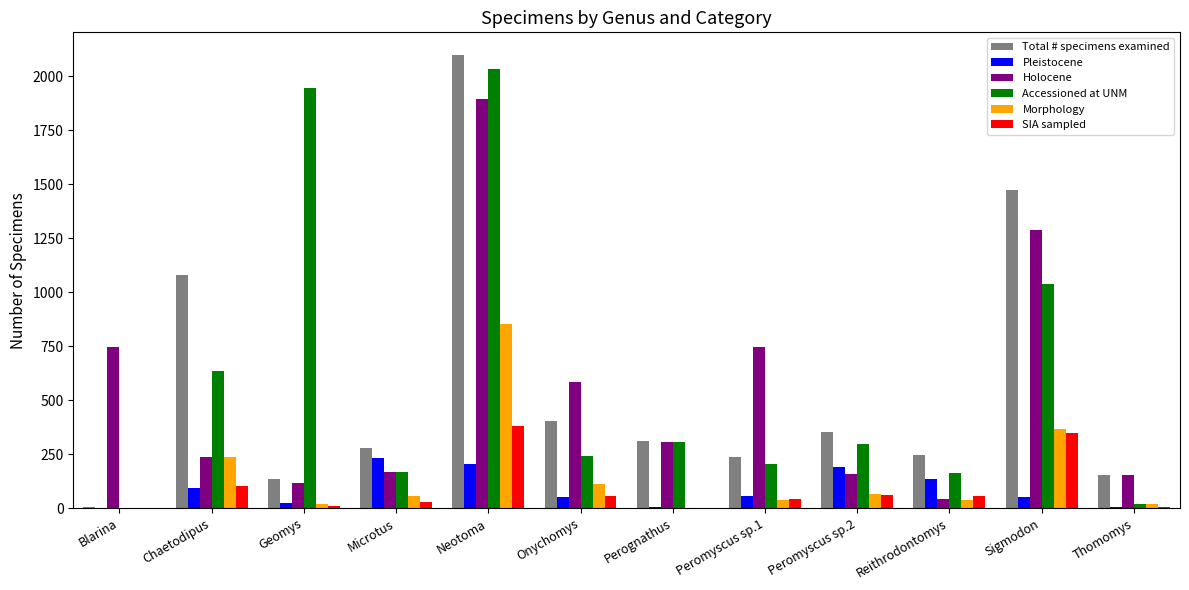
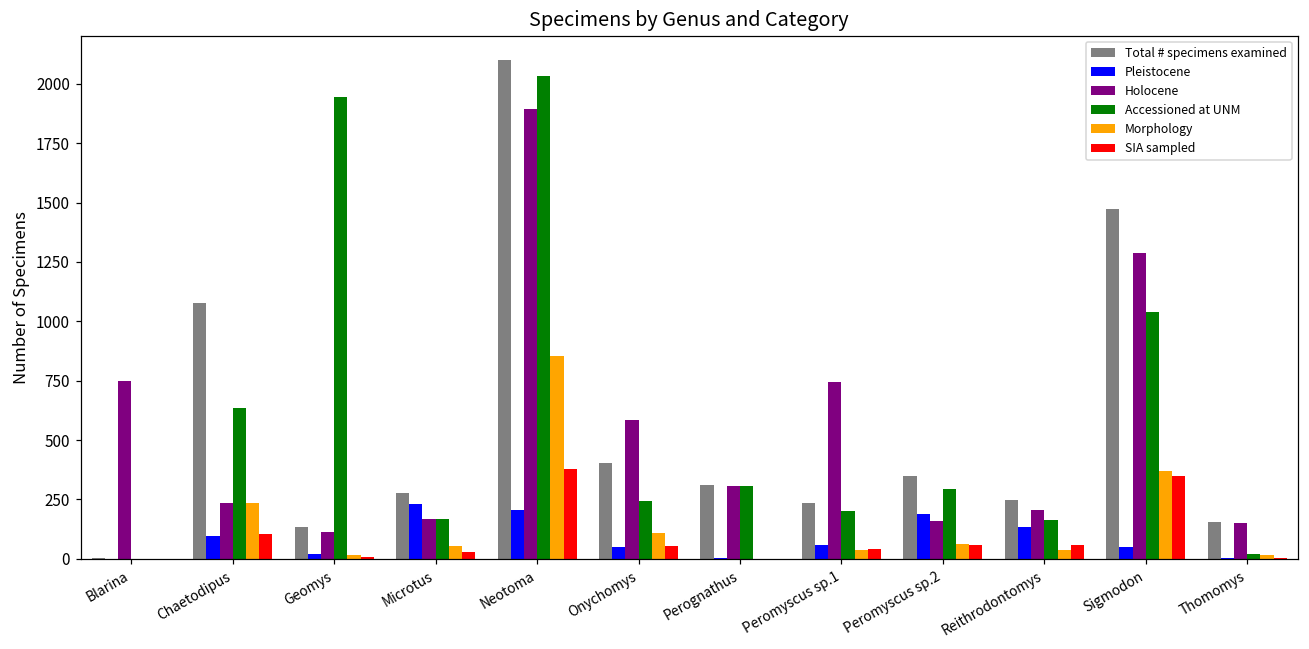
  {
    "Total # specimens examined": {
      "Chaetodipus": 1080,
      "Geomys": 140,
      "Microtus": 280,
      "Neotoma": 2100,
      "Onychomys": 400,
      "Perognathus": 310,
      "Peromyscus sp.1": 240,
      "Peromyscus sp.2": 350,
      "Reithrodontomys": 250,
      "Sigmodon": 1470,
      "Thomomys": 150
    },
    "Pleistocene": {
      "Blarina": 0,
      "Chaetodipus": 100,
      "Geomys": 20,
      "Microtus": 230,
      "Neotoma": 200,
      "Onychomys": 50,
      "Peromyscus sp.1": 60,
      "Peromyscus sp.2": 190,
      "Reithrodontomys": 140,
      "Sigmodon": 50
    },
    "Holocene": {
      "Blarina": 750,
      "Chaetodipus": 240,
      "Geomys": 110,
      "Microtus": 170,
      "Neotoma": 1890,
      "Onychomys": 590,
      "Perognathus": 310,
      "Peromyscus sp.1": 740,
      "Peromyscus sp.2": 160,
-     "Reithrodontomys": 40,
+     "Reithrodontomys": 210,
      "Sigmodon": 1290,
      "Thomomys": 150
    },
    "Accessioned at UNM": {
      "Blarina": 0,
      "Chaetodipus": 640,
      "Geomys": 1950,
      "Microtus": 170,
      "Neotoma": 2030,
      "Onychomys": 240,
      "Perognathus": 310,
      "Peromyscus sp.1": 200,
      "Peromyscus sp.2": 300,
      "Reithrodontomys": 160,
      "Sigmodon": 1040,
      "Thomomys": 20
    },
    "Morphology": {
      "Blarina": 0,
      "Chaetodipus": 240,
      "Geomys": 20,
      "Microtus": 50,
      "Neotoma": 850,
      "Onychomys": 110,
      "Perognathus": 0,
      "Peromyscus sp.1": 40,
      "Peromyscus sp.2": 60,
      "Reithrodontomys": 40,
      "Sigmodon": 370,
      "Thomomys": 20
    },
    "SIA sampled": {
      "Blarina": 0,
      "Chaetodipus": 100,
      "Microtus": 30,
      "Neotoma": 380,
      "Onychomys": 50,
      "Perognathus": 0,
      "Peromyscus sp.1": 40,
      "Peromyscus sp.2": 60,
      "Reithrodontomys": 60,
      "Sigmodon": 350
    }
  }
